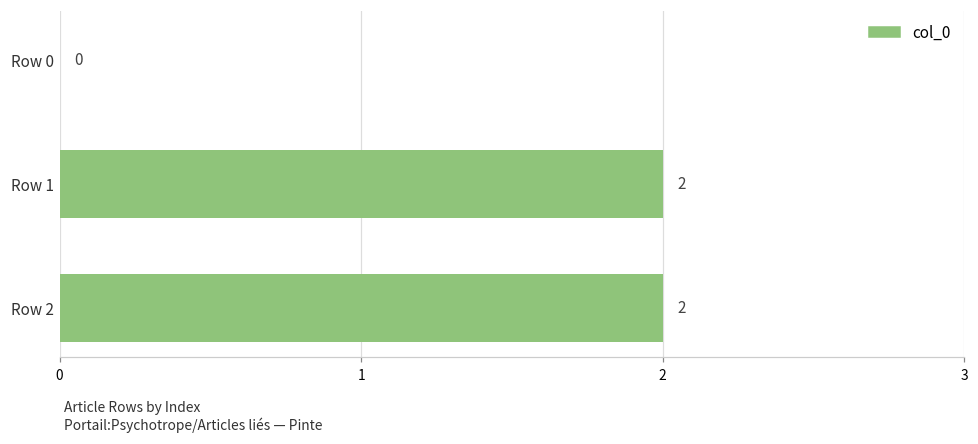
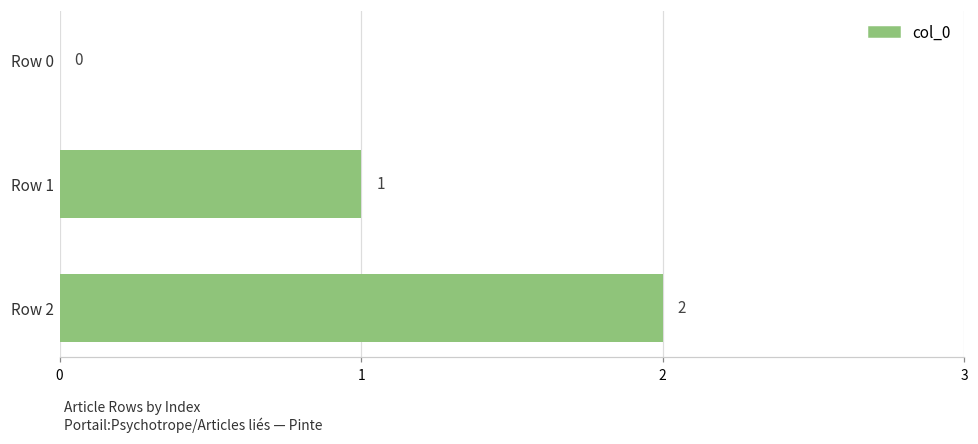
  {
    "Row 0": 0,
-   "Row 1": 2,
+   "Row 1": 1,
    "Row 2": 2
  }
